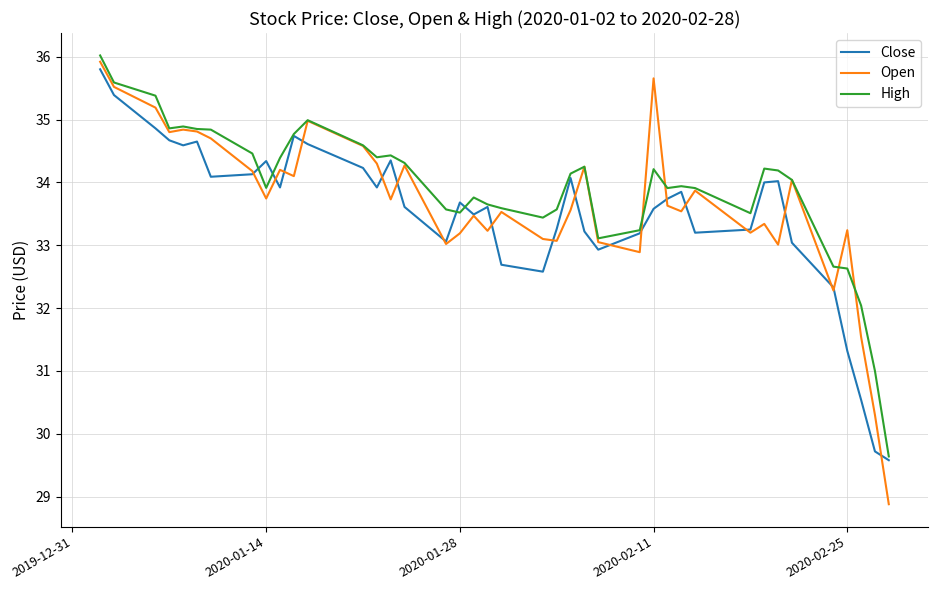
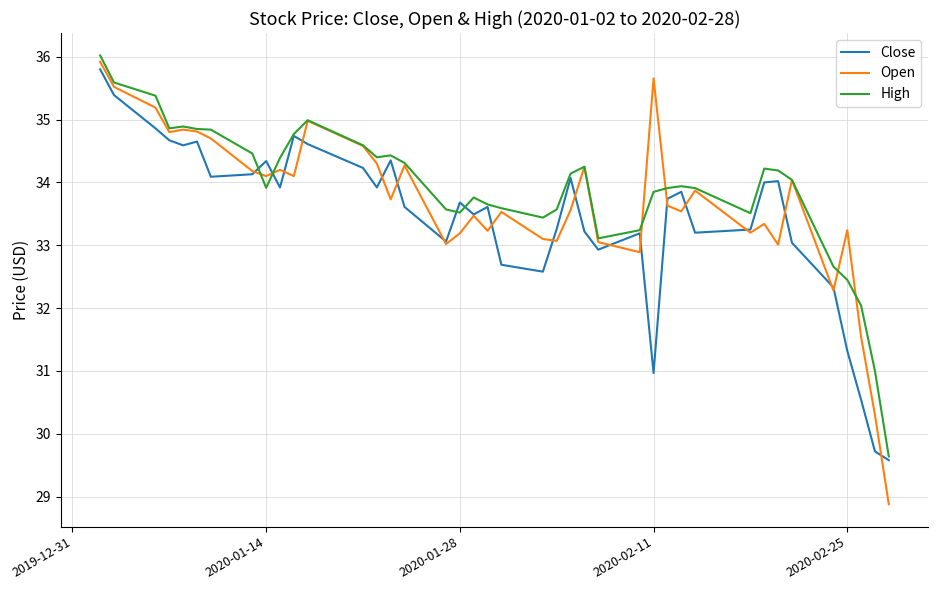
  {
    "Close": {
      "2020-01-14": 34.3,
      "2020-01-28": 33.7,
-     "2020-02-11": 33.6,
+     "2020-02-11": 31.0,
      "2020-02-25": 31.3
    },
    "Open": {
-     "2020-01-14": 33.7,
+     "2020-01-14": 34.1,
      "2020-01-28": 33.2,
      "2020-02-11": 35.7,
      "2020-02-25": 33.2
    },
    "High": {
      "2020-01-14": 33.9,
      "2020-01-28": 33.5,
-     "2020-02-11": 34.2,
-     "2020-02-25": 32.6
+     "2020-02-11": 33.8,
+     "2020-02-25": 32.4
    }
  }
